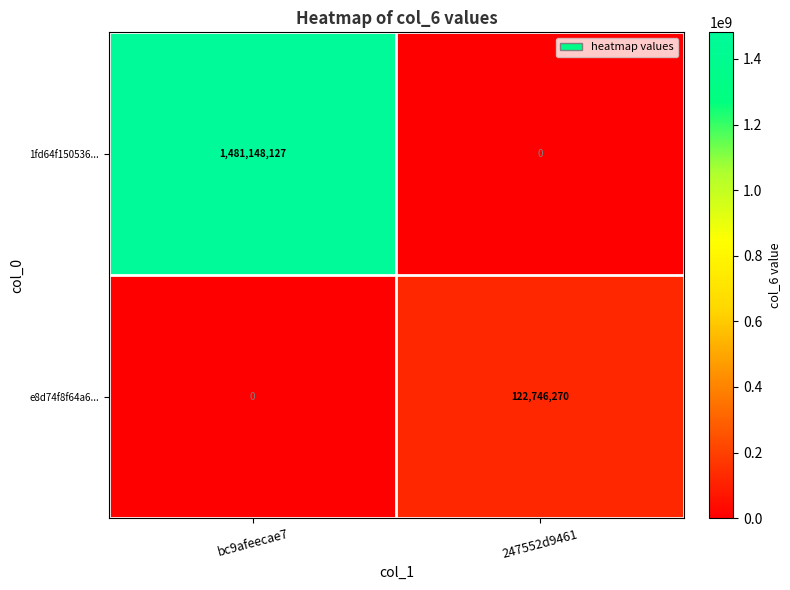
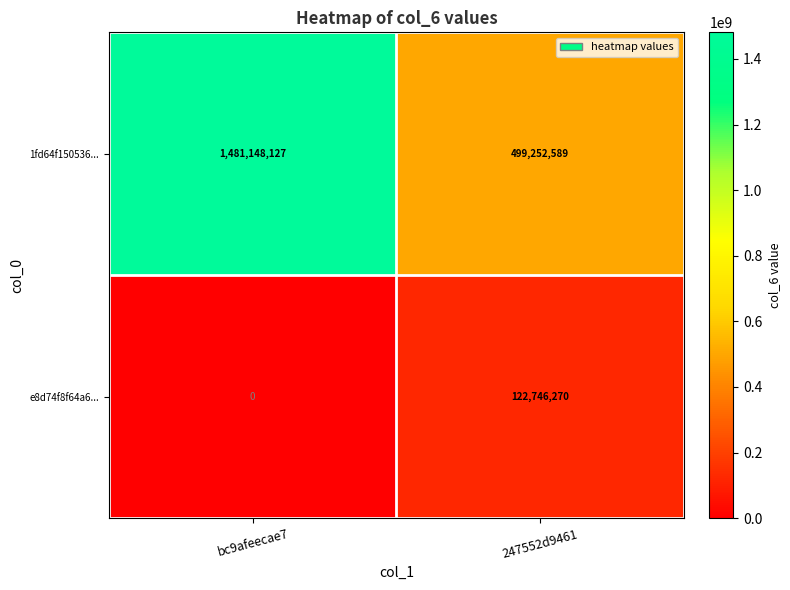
  {
    "1fd64f150536...": {
      "bc9afeecae7": "1,481,148,127",
-     "247552d9461": "0"
+     "247552d9461": "499,252,589"
    },
    "e8d74f8f64a6...": {
      "bc9afeecae7": "0",
      "247552d9461": "122,746,270"
    }
  }
